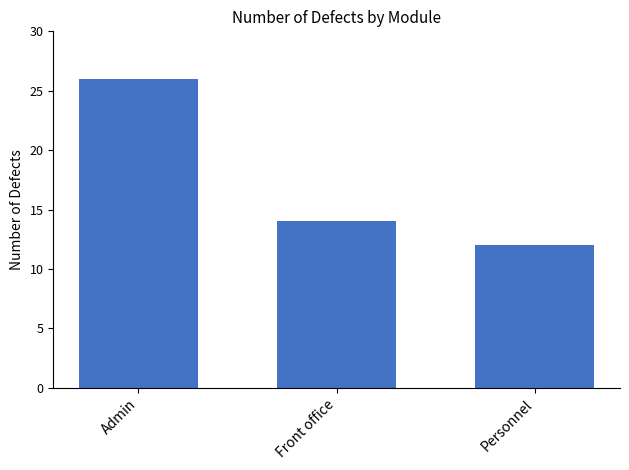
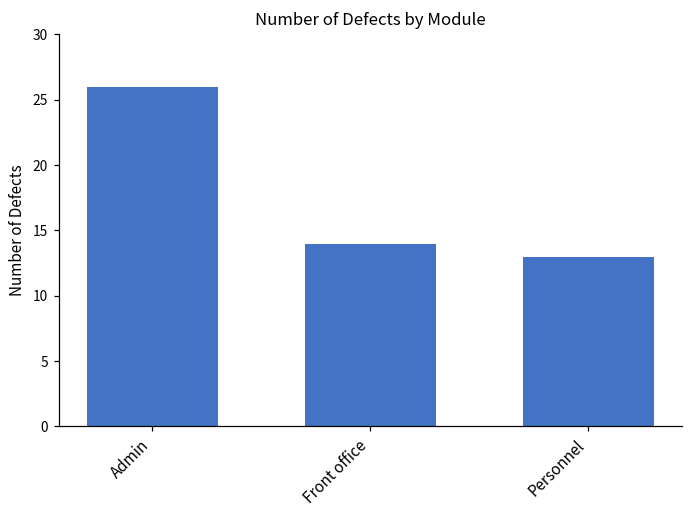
  {
    "Admin": 26,
    "Front office": 14,
-   "Personnel": 12
+   "Personnel": 13
  }
